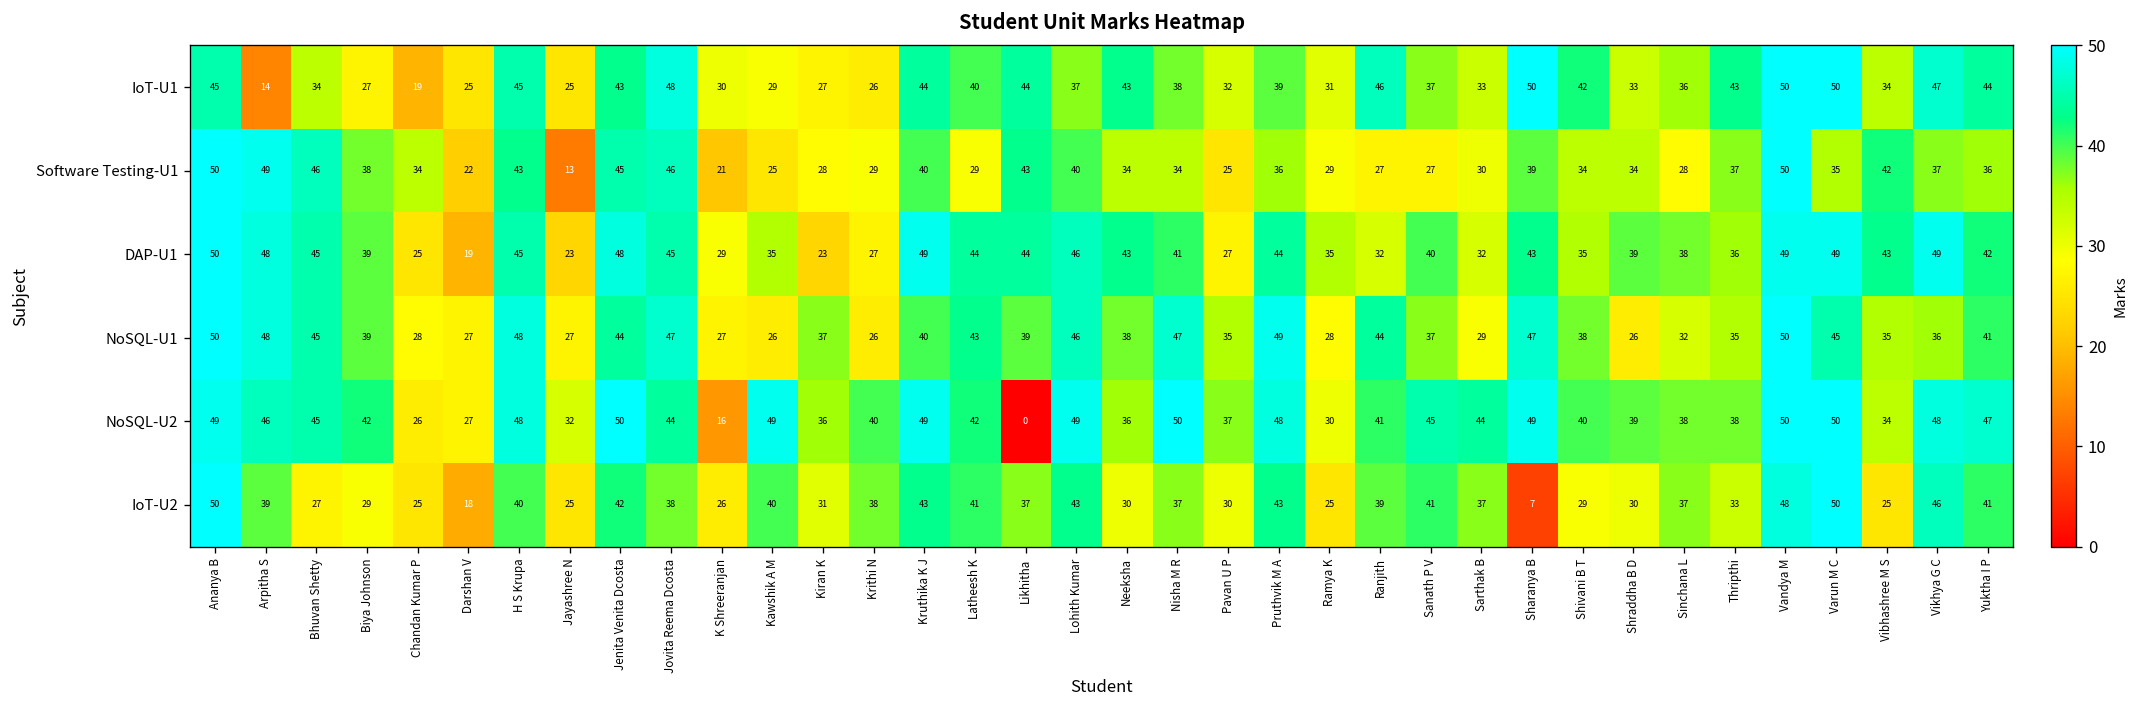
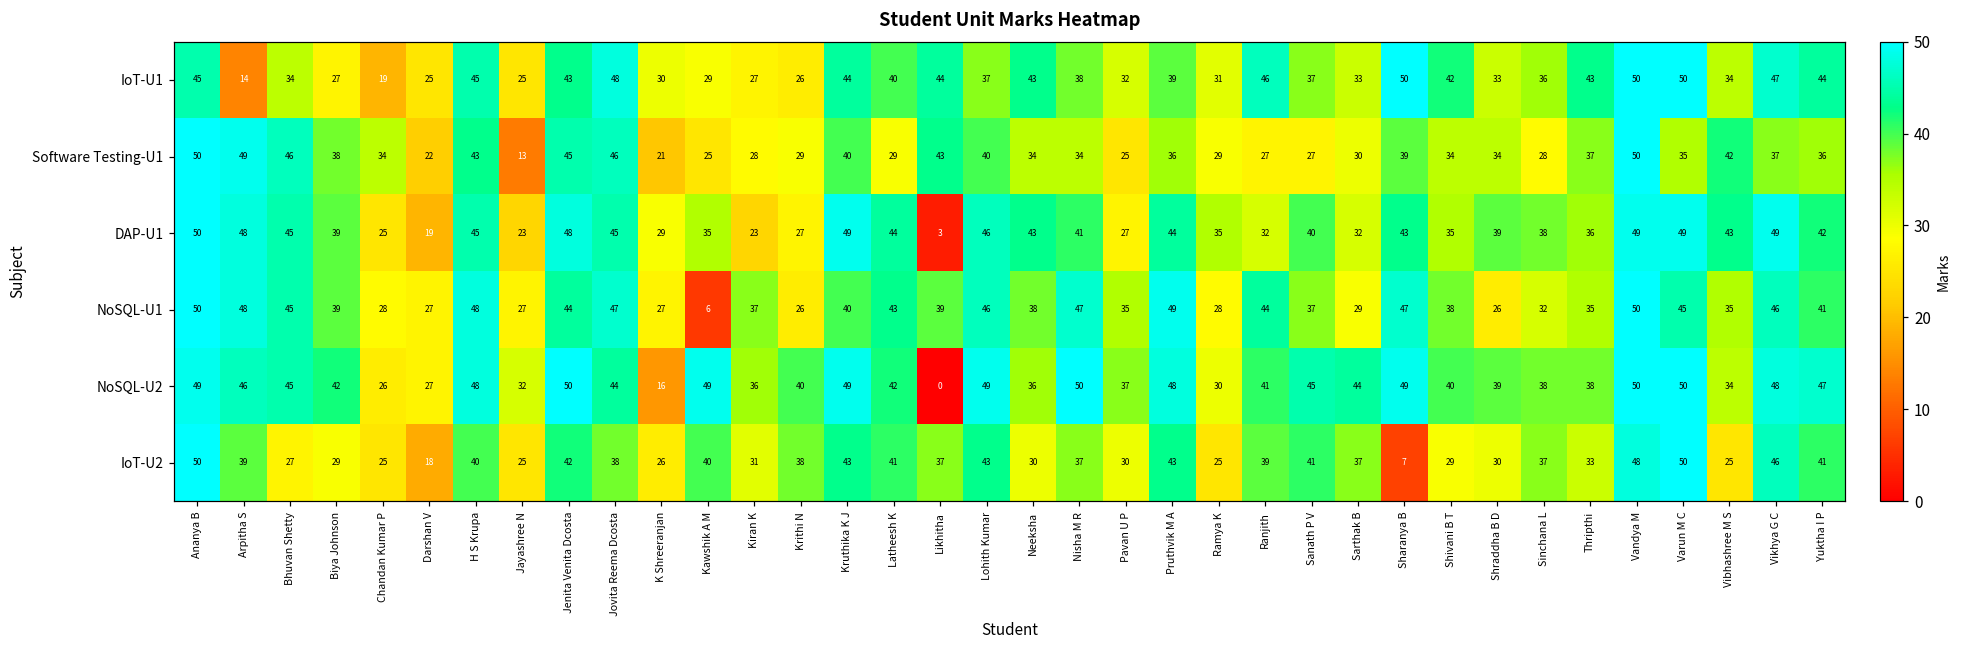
  {
    "DAP-U1": {
      "Ananya B": 50,
      "Arpitha S": 48,
      "Bhuvan Shetty": 45,
      "Biya Johnson": 39,
      "Chandan Kumar P": 25,
      "Darshan V": 19,
      "H S Krupa": 45,
      "Jayashree N": 23,
      "Jenita Venita Dcosta": 48,
      "Jovita Reema Dcosta": 45,
      "K Shreeranjan": 29,
      "Kawshik A M": 35,
      "Kiran K": 23,
      "Krithi N": 27,
      "Kruthika K J": 49,
      "Latheesh K": 44,
-     "Likhitha": 44,
+     "Likhitha": 3,
      "Lohith Kumar": 46,
      "Neeksha": 43,
      "Nisha M R": 41,
      "Pavan U P": 27,
      "Pruthvik M A": 44,
      "Ramya K": 35,
      "Ranjith": 32,
      "Sanath P V": 40,
      "Sarthak B": 32,
      "Sharanya B": 43,
      "Shivani B T": 35,
      "Shraddha B D": 39,
      "Sinchana L": 38,
      "Thripthi": 36,
      "Vandya M": 49,
      "Varun M C": 49,
      "Vibhashree M S": 43,
      "Vikhya G C": 49,
      "Yuktha I P": 42
    },
    "NoSQL-U1": {
      "Ananya B": 50,
      "Arpitha S": 48,
      "Bhuvan Shetty": 45,
      "Biya Johnson": 39,
      "Chandan Kumar P": 28,
      "Darshan V": 27,
      "H S Krupa": 48,
      "Jayashree N": 27,
      "Jenita Venita Dcosta": 44,
      "Jovita Reema Dcosta": 47,
      "K Shreeranjan": 27,
-     "Kawshik A M": 26,
+     "Kawshik A M": 6,
      "Kiran K": 37,
      "Krithi N": 26,
      "Kruthika K J": 40,
      "Latheesh K": 43,
      "Likhitha": 39,
      "Lohith Kumar": 46,
      "Neeksha": 38,
      "Nisha M R": 47,
      "Pavan U P": 35,
      "Pruthvik M A": 49,
      "Ramya K": 28,
      "Ranjith": 44,
      "Sanath P V": 37,
      "Sarthak B": 29,
      "Sharanya B": 47,
      "Shivani B T": 38,
      "Shraddha B D": 26,
      "Sinchana L": 32,
      "Thripthi": 35,
      "Vandya M": 50,
      "Varun M C": 45,
      "Vibhashree M S": 35,
-     "Vikhya G C": 36,
+     "Vikhya G C": 46,
      "Yuktha I P": 41
    }
  }
